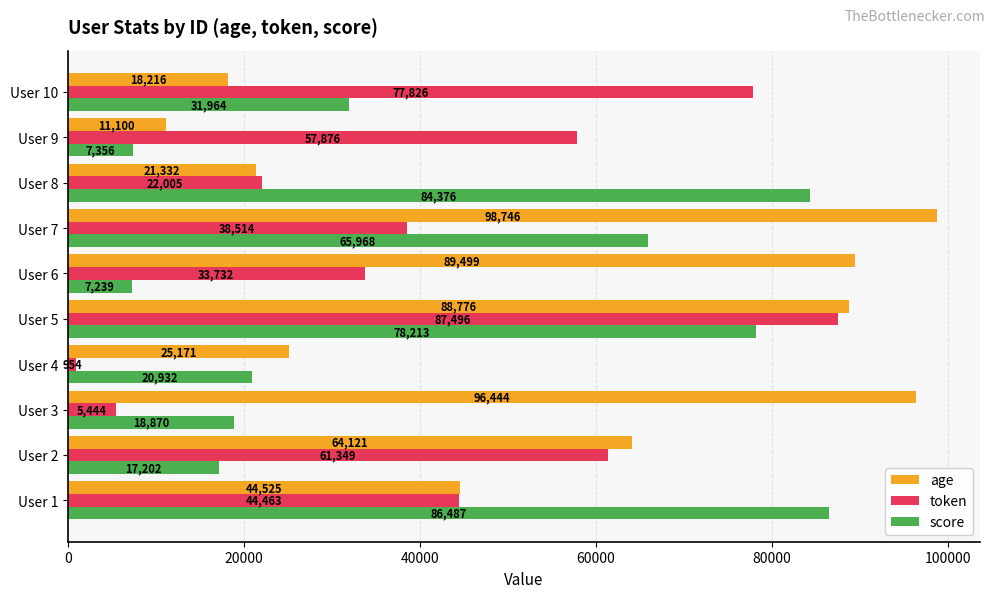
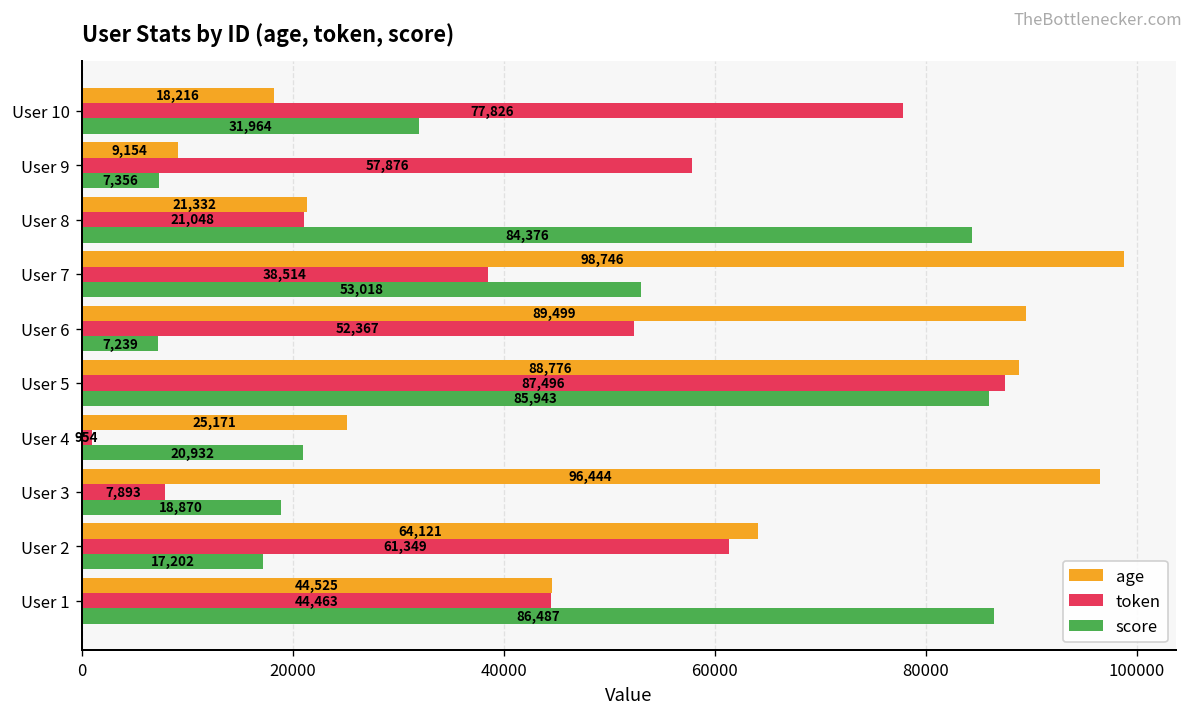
  {
    "age": {
      "User 10": "18,216",
-     "User 9": "11,100",
+     "User 9": "9,154",
      "User 8": "21,332",
      "User 7": "98,746",
      "User 6": "89,499",
      "User 5": "88,776",
      "User 4": "25,171",
      "User 3": "96,444",
      "User 2": "64,121",
      "User 1": "44,525"
    },
    "token": {
      "User 10": "77,826",
      "User 9": "57,876",
-     "User 8": "22,005",
+     "User 8": "21,048",
      "User 7": "38,514",
-     "User 6": "33,732",
+     "User 6": "52,367",
      "User 5": "87,496",
      "User 4": "954",
-     "User 3": "5,444",
+     "User 3": "7,893",
      "User 2": "61,349",
      "User 1": "44,463"
    },
    "score": {
      "User 10": "31,964",
      "User 9": "7,356",
      "User 8": "84,376",
-     "User 7": "65,968",
+     "User 7": "53,018",
      "User 6": "7,239",
-     "User 5": "78,213",
+     "User 5": "85,943",
      "User 4": "20,932",
      "User 3": "18,870",
      "User 2": "17,202",
      "User 1": "86,487"
    }
  }
